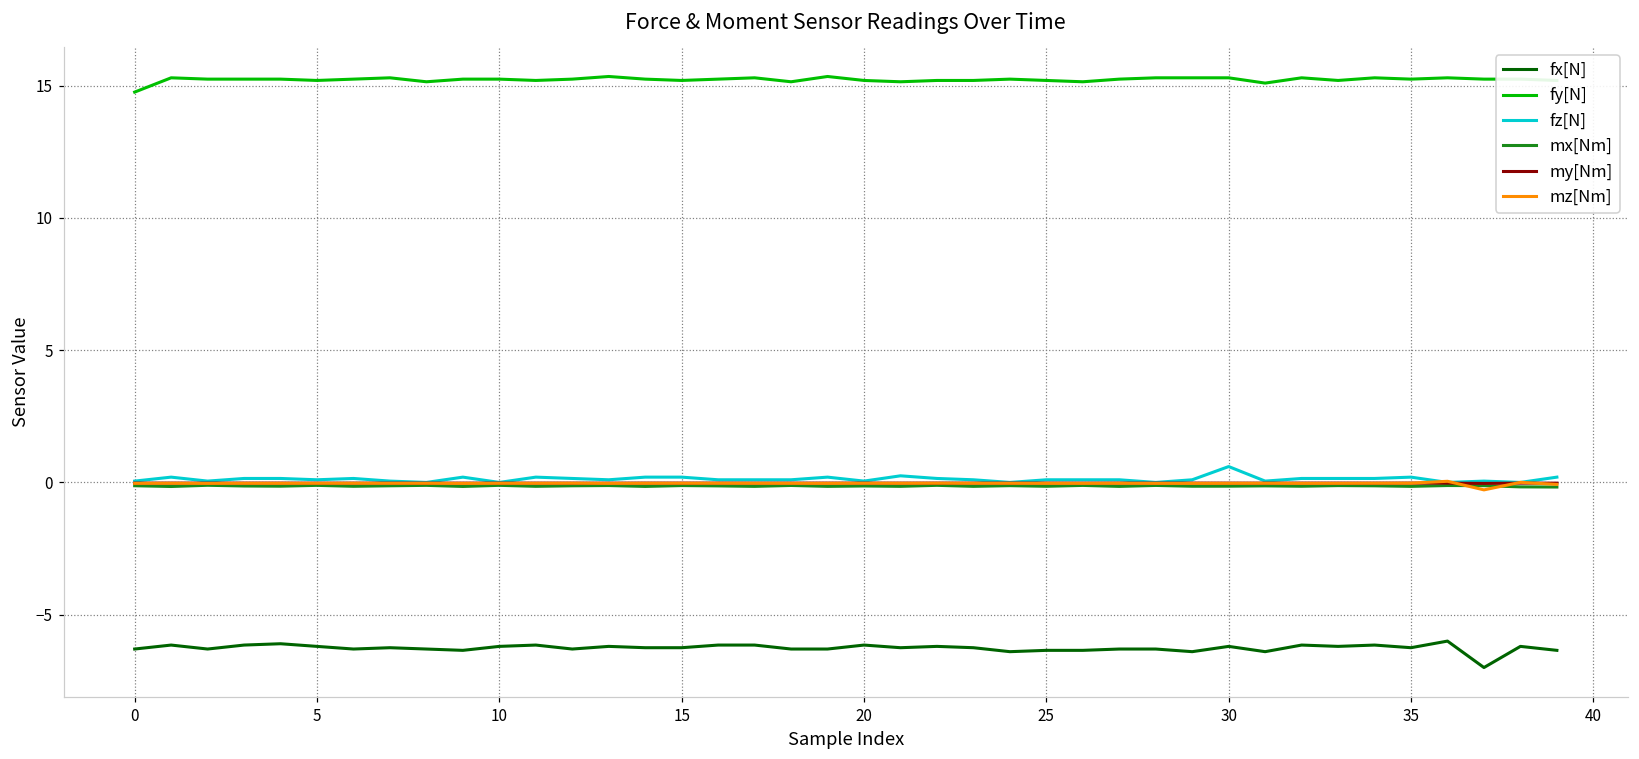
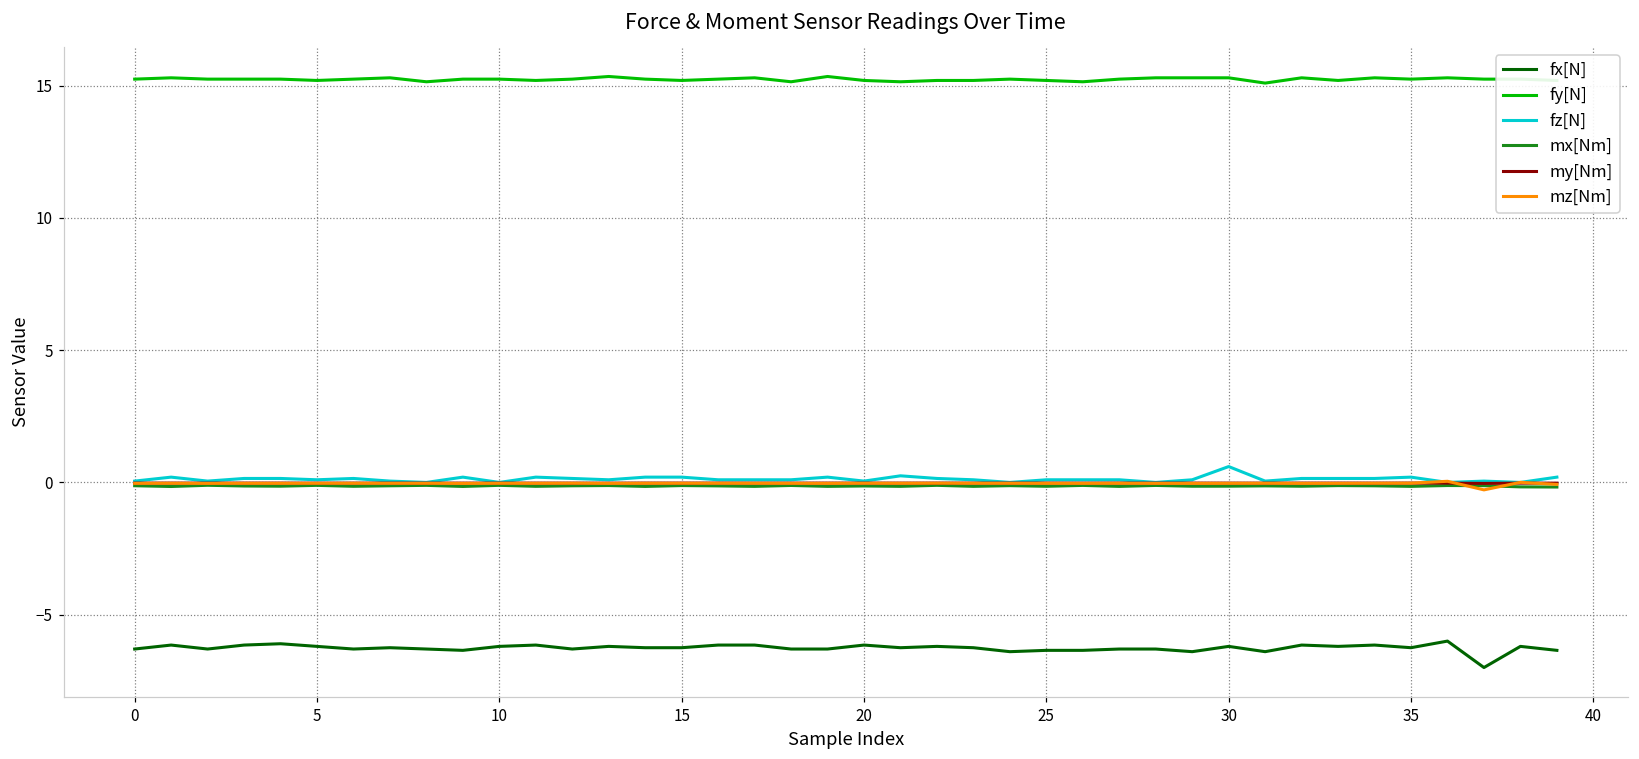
  {
    "fy[N]": {
-     "0": 14.8,
+     "0": 15.3,
      "5": 15.2,
      "10": 15.3,
      "15": 15.2,
      "20": 15.2,
      "25": 15.2,
      "30": 15.3,
      "35": 15.3
    },
    "fz[N]": {
      "5": 0.1,
      "15": 0.2,
      "25": 0.1,
      "30": 0.6,
      "35": 0.2
    }
  }
